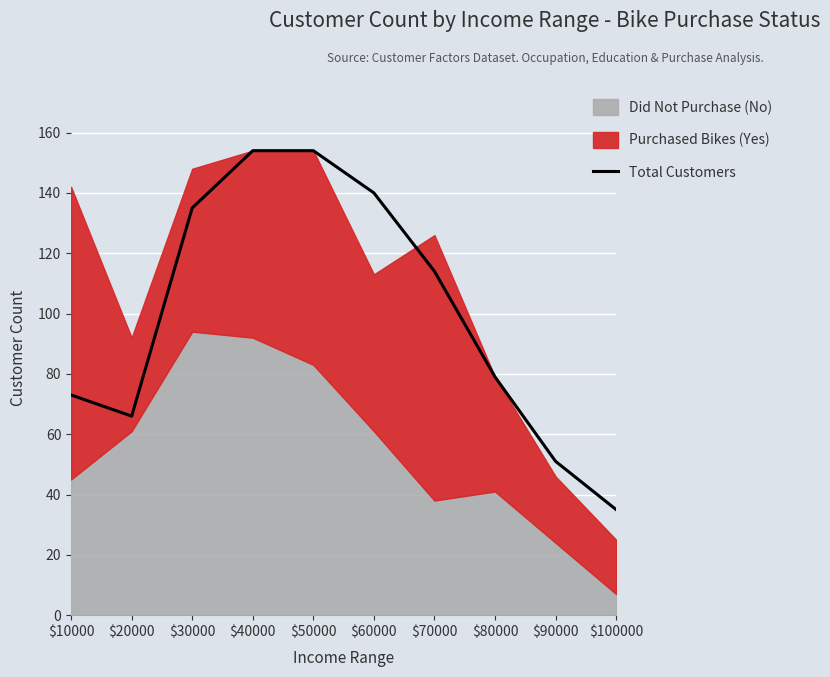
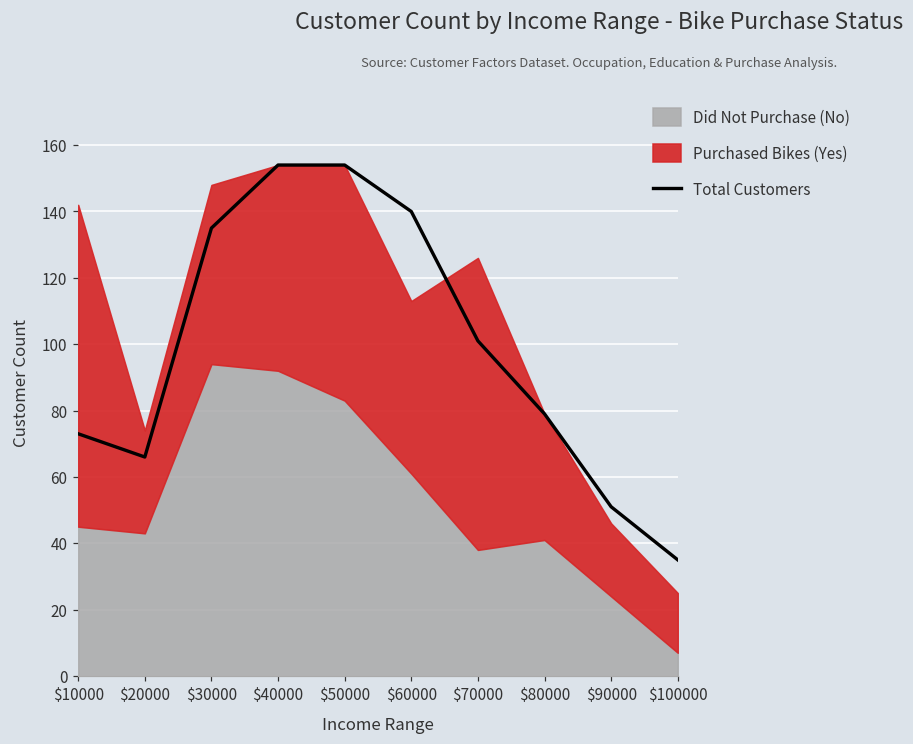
  {
    "Total Customers": {
      "$10000": 73,
      "$20000": 66,
      "$30000": 135,
      "$60000": 140,
-     "$70000": 114,
+     "$70000": 101,
      "$90000": 51,
      "$100000": 35
    },
    "Did Not Purchase (No)": {
      "$10000": 45,
-     "$20000": 61,
+     "$20000": 43,
      "$30000": 94,
      "$40000": 92,
      "$50000": 83,
      "$60000": 61,
      "$70000": 38,
      "$80000": 41,
      "$90000": 24,
      "$100000": 7
    },
    "Purchased Bikes (Yes)": {
      "$10000": 97,
      "$20000": 31,
      "$30000": 54,
      "$60000": 52,
      "$70000": 88,
      "$90000": 22,
      "$100000": 18
    }
  }
